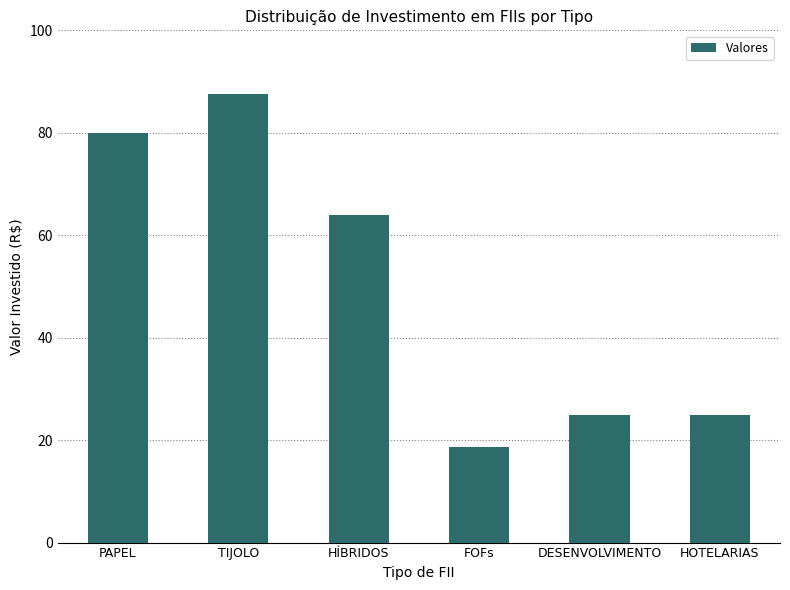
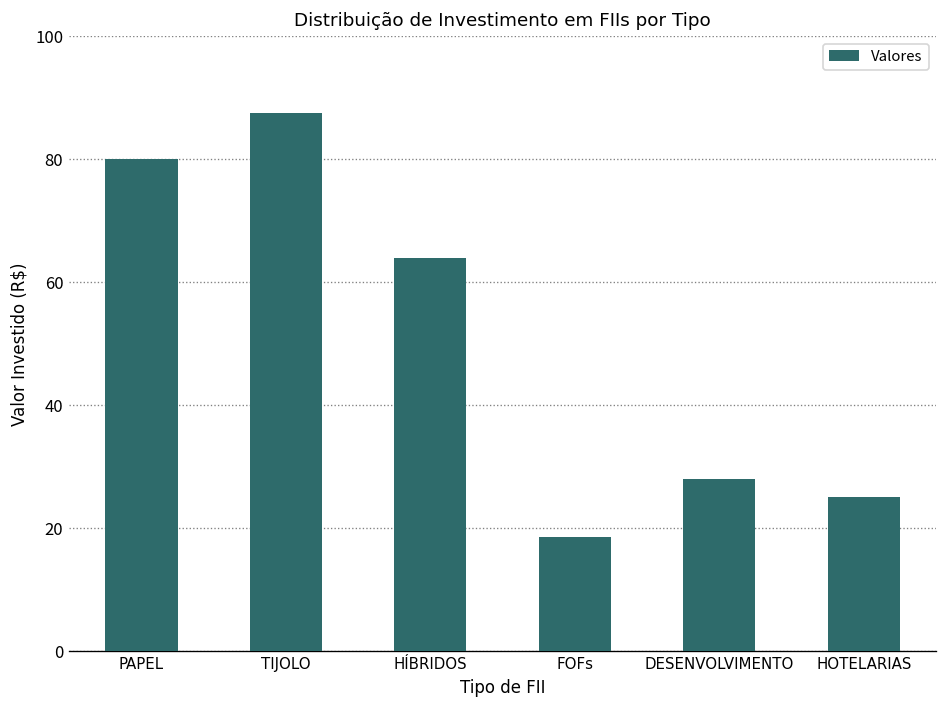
  {
    "PAPEL": 80,
    "TIJOLO": 88,
    "HÍBRIDOS": 64,
    "FOFs": 19,
-   "DESENVOLVIMENTO": 25,
+   "DESENVOLVIMENTO": 28,
    "HOTELARIAS": 25
  }
